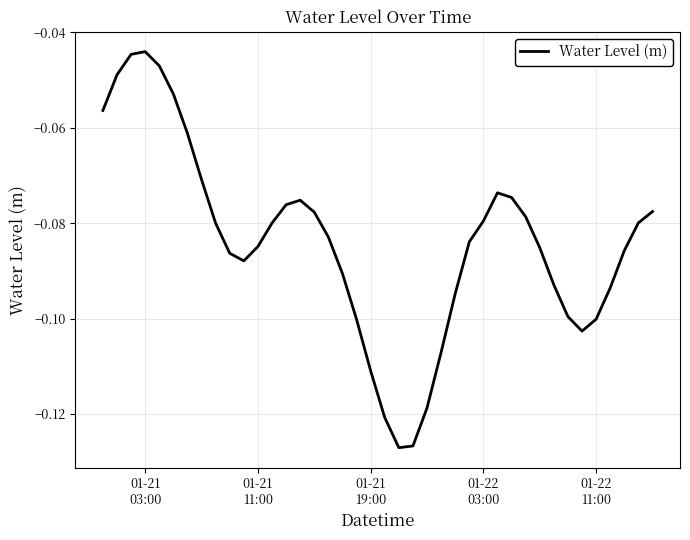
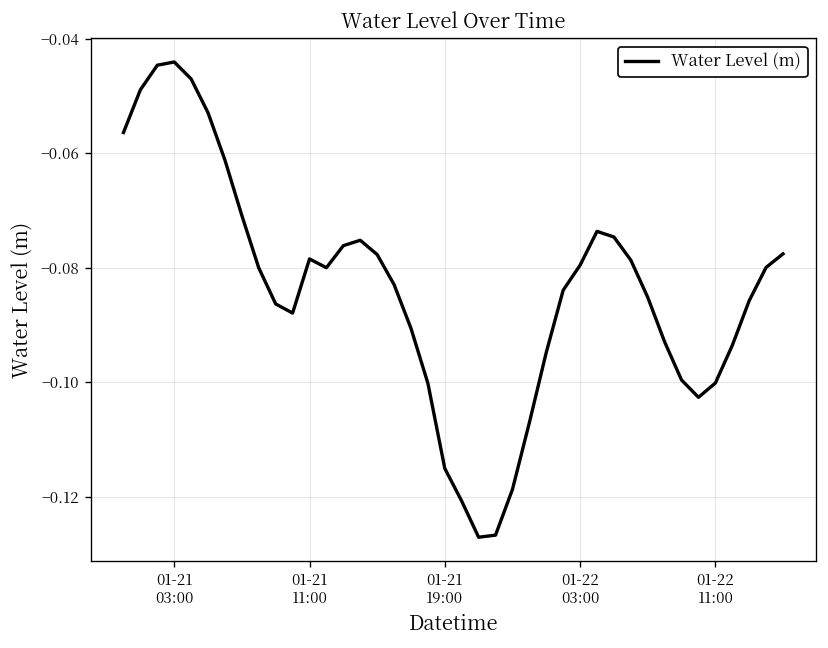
  {
    "01-21 03:00": -0.044,
-   "01-21 11:00": -0.085,
-   "01-21 19:00": -0.111,
+   "01-21 11:00": -0.078,
+   "01-21 19:00": -0.115,
    "01-22 03:00": -0.080,
    "01-22 11:00": -0.100
  }
